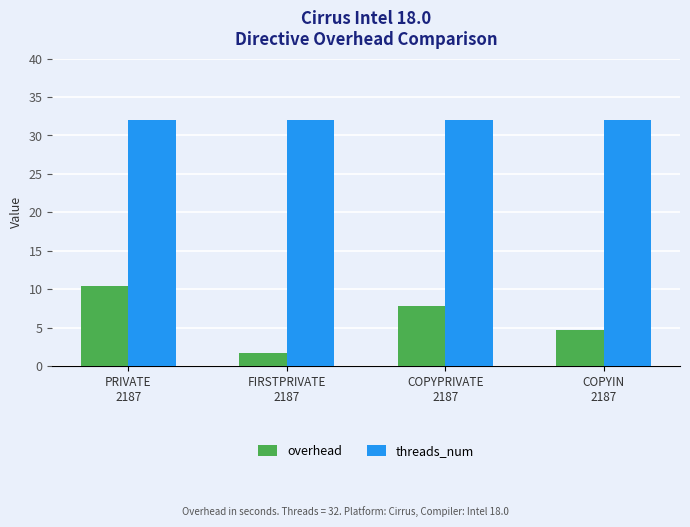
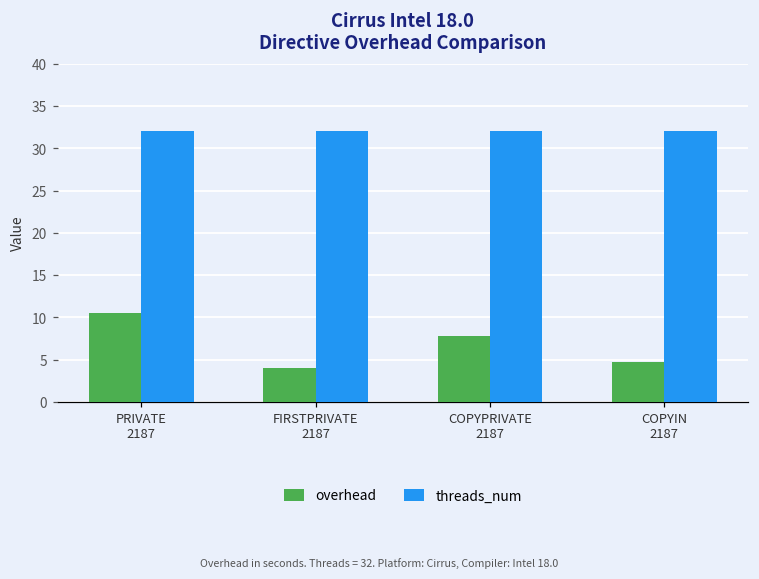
  {
    "overhead": {
      "PRIVATE 2187": 10,
-     "FIRSTPRIVATE 2187": 2,
+     "FIRSTPRIVATE 2187": 4,
      "COPYPRIVATE 2187": 8,
      "COPYIN 2187": 5
    },
    "threads_num": {
      "PRIVATE 2187": 32,
      "FIRSTPRIVATE 2187": 32,
      "COPYPRIVATE 2187": 32,
      "COPYIN 2187": 32
    }
  }
